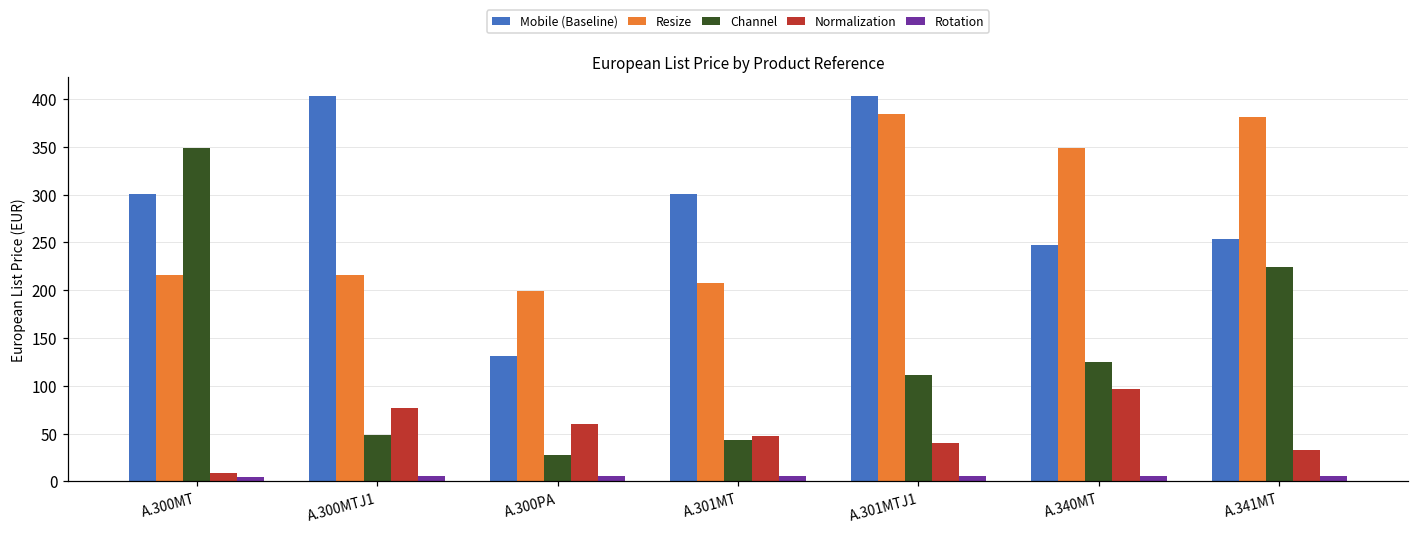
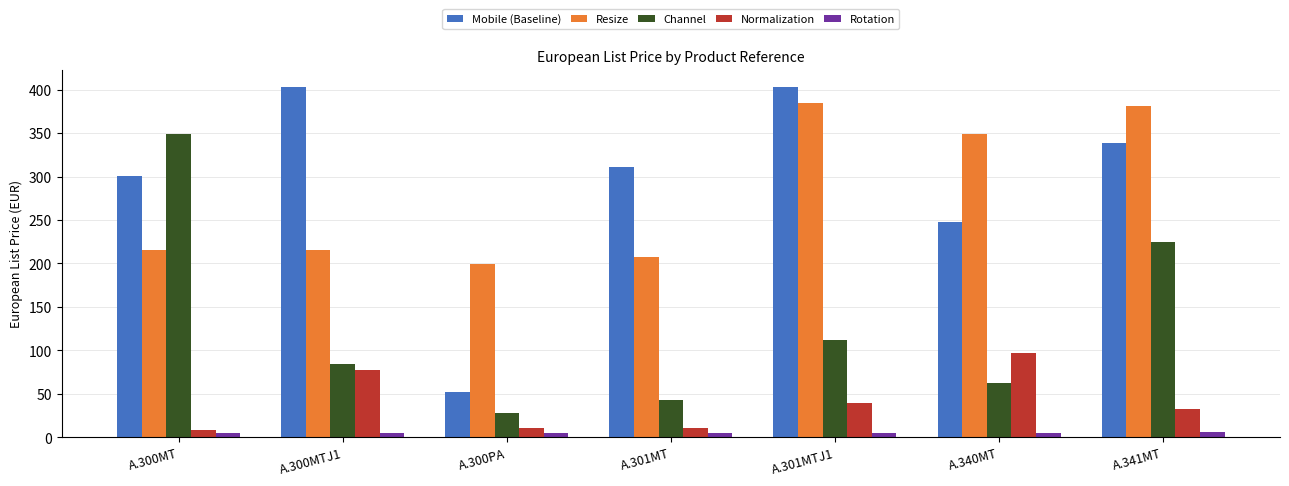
  {
    "Mobile (Baseline)": {
      "A.300MT": 300,
      "A.300MTJ1": 400,
-     "A.300PA": 130,
-     "A.301MT": 300,
+     "A.300PA": 50,
+     "A.301MT": 310,
      "A.301MTJ1": 400,
      "A.340MT": 250,
-     "A.341MT": 250
+     "A.341MT": 340
    },
    "Resize": {
      "A.300MT": 220,
      "A.300MTJ1": 220,
      "A.300PA": 200,
      "A.301MT": 210,
      "A.301MTJ1": 380,
      "A.340MT": 350,
      "A.341MT": 380
    },
    "Channel": {
      "A.300MT": 350,
-     "A.300MTJ1": 50,
+     "A.300MTJ1": 80,
      "A.300PA": 30,
      "A.301MT": 40,
      "A.301MTJ1": 110,
-     "A.340MT": 130,
+     "A.340MT": 60,
      "A.341MT": 220
    },
    "Normalization": {
      "A.300MT": 10,
      "A.300MTJ1": 80,
-     "A.300PA": 60,
-     "A.301MT": 50,
+     "A.300PA": 10,
+     "A.301MT": 10,
      "A.301MTJ1": 40,
      "A.340MT": 100,
      "A.341MT": 30
    },
    "Rotation": {
      "A.300MT": 0,
      "A.300MTJ1": 10,
      "A.300PA": 10,
      "A.301MT": 10,
      "A.301MTJ1": 10,
      "A.340MT": 10,
      "A.341MT": 10
    }
  }
